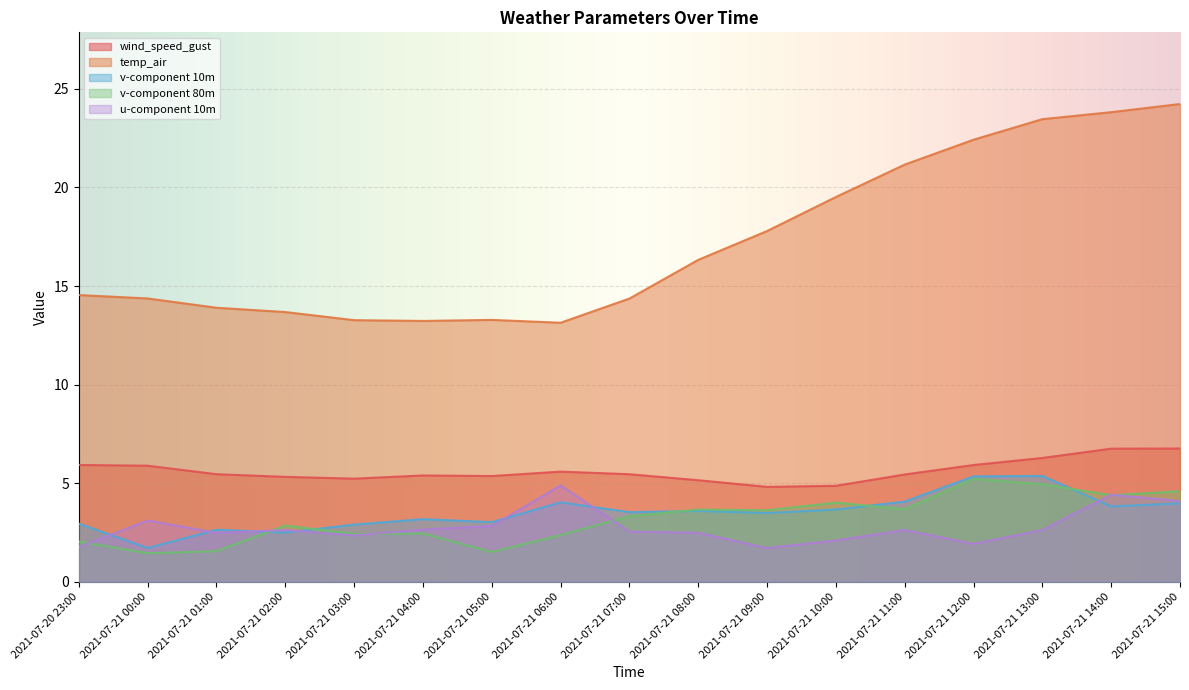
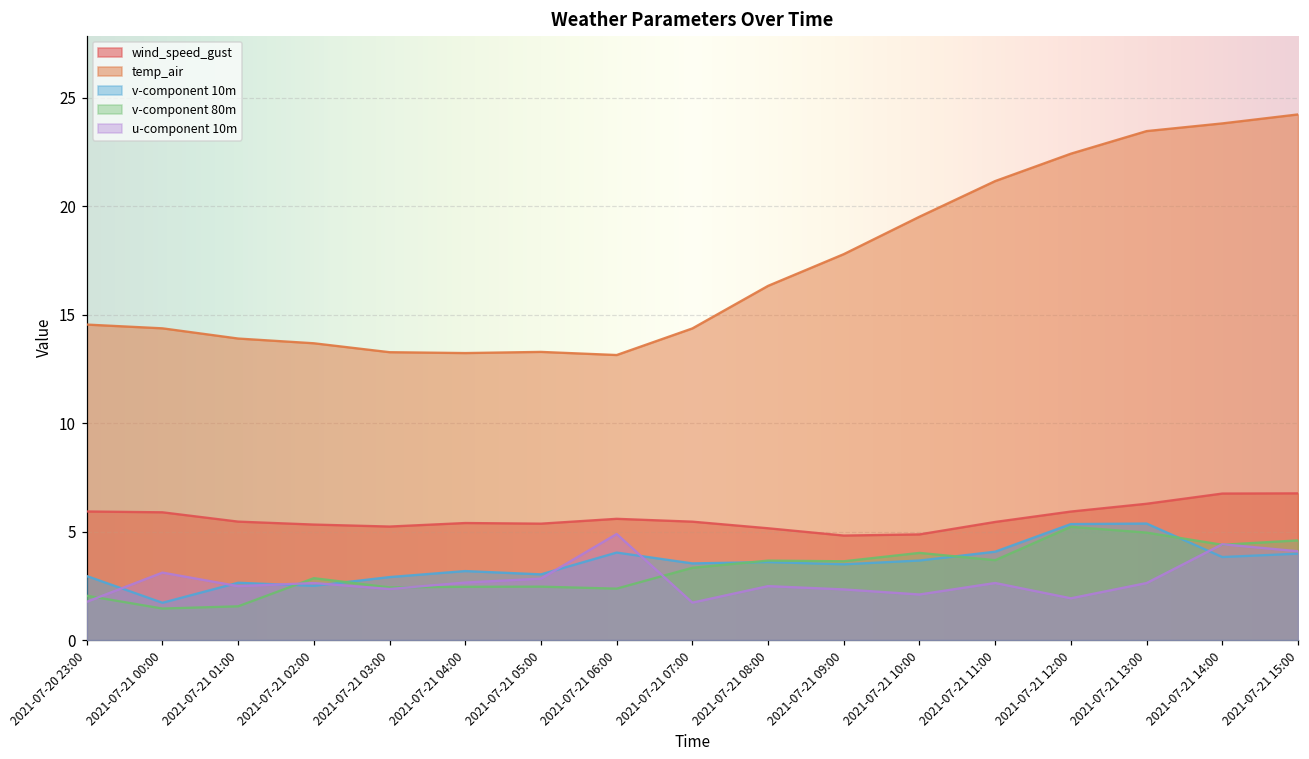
  {
    "v-component 10m": {
      "2021-07-20 23:00": 3.0,
      "2021-07-21 00:00": 1.7,
      "2021-07-21 01:00": 2.6,
      "2021-07-21 02:00": 2.5,
      "2021-07-21 03:00": 2.9,
      "2021-07-21 04:00": 3.2,
      "2021-07-21 05:00": 3.0,
      "2021-07-21 06:00": 4.0,
      "2021-07-21 07:00": 3.5,
      "2021-07-21 09:00": 3.5,
      "2021-07-21 10:00": 3.7,
      "2021-07-21 11:00": 4.1,
      "2021-07-21 13:00": 5.4,
      "2021-07-21 14:00": 3.8
    },
    "v-component 80m": {
      "2021-07-20 23:00": 2.0,
      "2021-07-21 00:00": 1.5,
      "2021-07-21 01:00": 1.6,
      "2021-07-21 02:00": 2.9,
      "2021-07-21 04:00": 2.5,
-     "2021-07-21 05:00": 1.5,
+     "2021-07-21 05:00": 2.5,
      "2021-07-21 06:00": 2.4,
      "2021-07-21 07:00": 3.3,
      "2021-07-21 09:00": 3.6,
      "2021-07-21 10:00": 4.0,
      "2021-07-21 11:00": 3.7,
      "2021-07-21 13:00": 5.0,
      "2021-07-21 15:00": 4.6
    },
    "u-component 10m": {
      "2021-07-20 23:00": 1.8,
      "2021-07-21 00:00": 3.1,
      "2021-07-21 01:00": 2.5,
      "2021-07-21 02:00": 2.6,
      "2021-07-21 04:00": 2.7,
      "2021-07-21 05:00": 2.8,
      "2021-07-21 06:00": 4.9,
-     "2021-07-21 07:00": 2.5,
+     "2021-07-21 07:00": 1.7,
      "2021-07-21 08:00": 2.5,
-     "2021-07-21 09:00": 1.7,
+     "2021-07-21 09:00": 2.3,
      "2021-07-21 10:00": 2.1,
      "2021-07-21 11:00": 2.6,
      "2021-07-21 12:00": 1.9,
      "2021-07-21 13:00": 2.6
    }
  }
